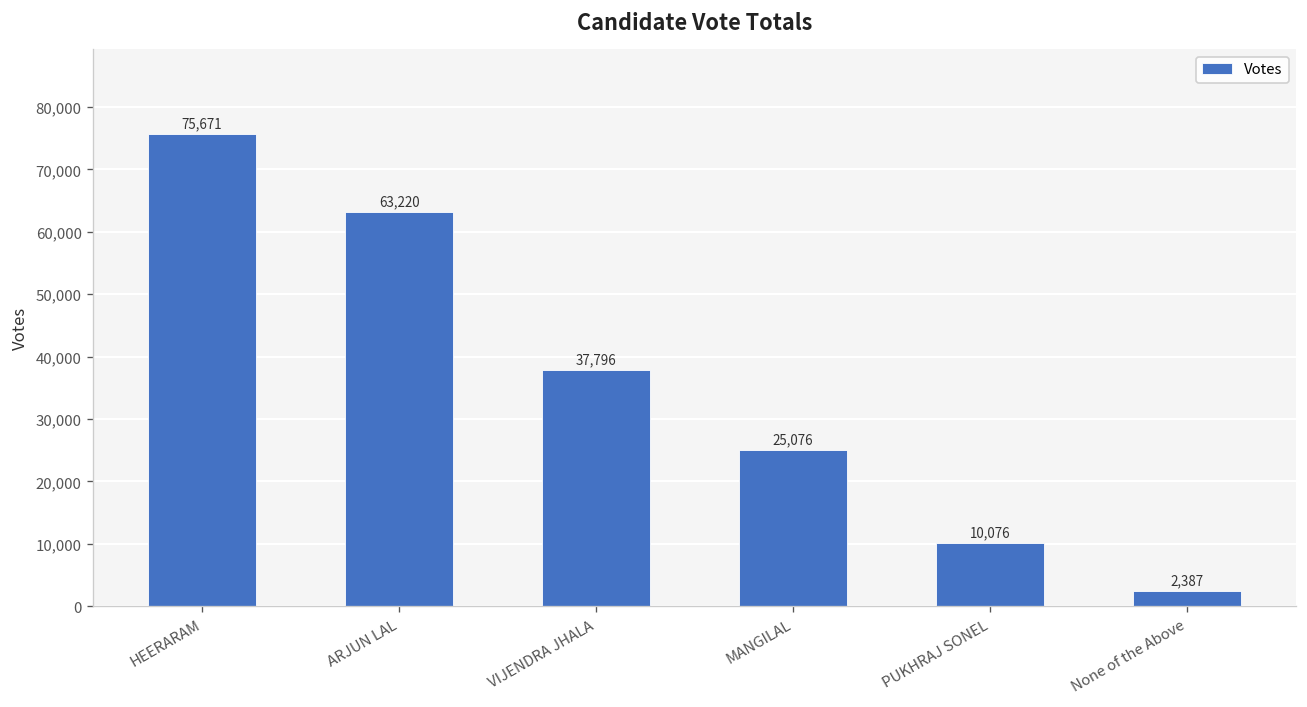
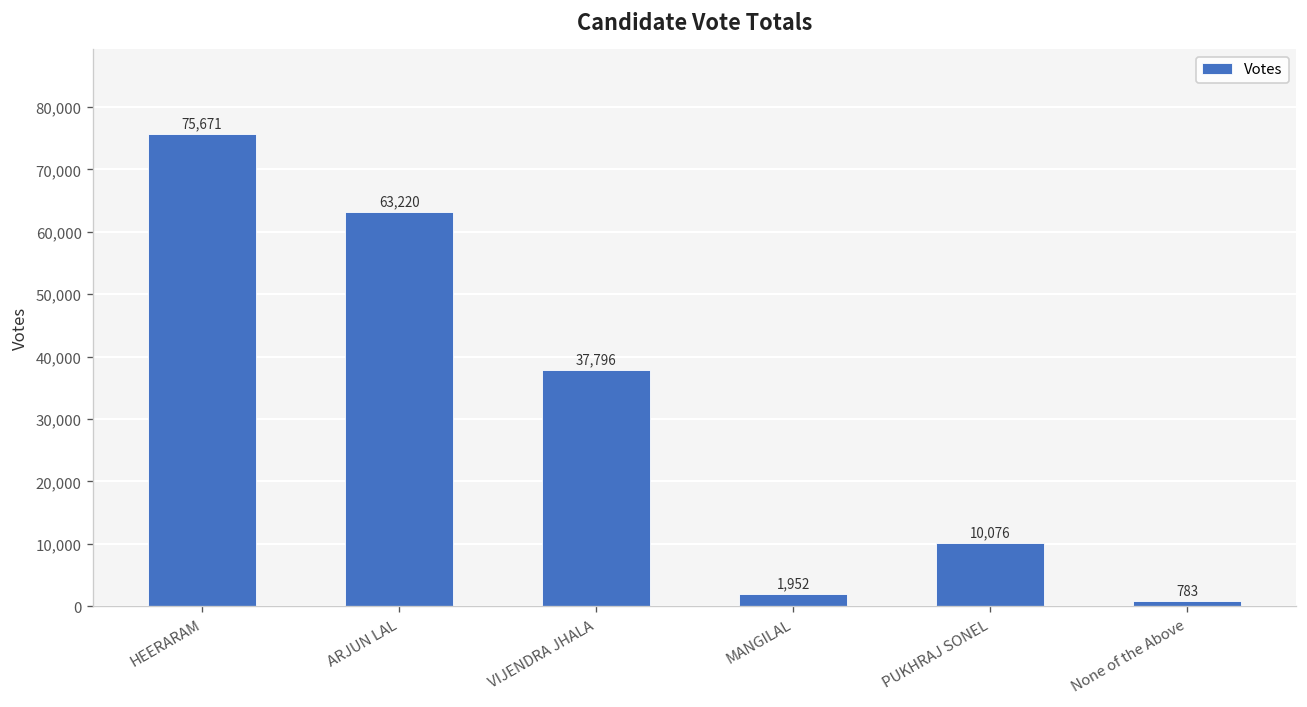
  {
    "HEERARAM": "75,671",
    "ARJUN LAL": "63,220",
    "VIJENDRA JHALA": "37,796",
-   "MANGILAL": "25,076",
+   "MANGILAL": "1,952",
    "PUKHRAJ SONEL": "10,076",
-   "None of the Above": "2,387"
+   "None of the Above": "783"
  }
